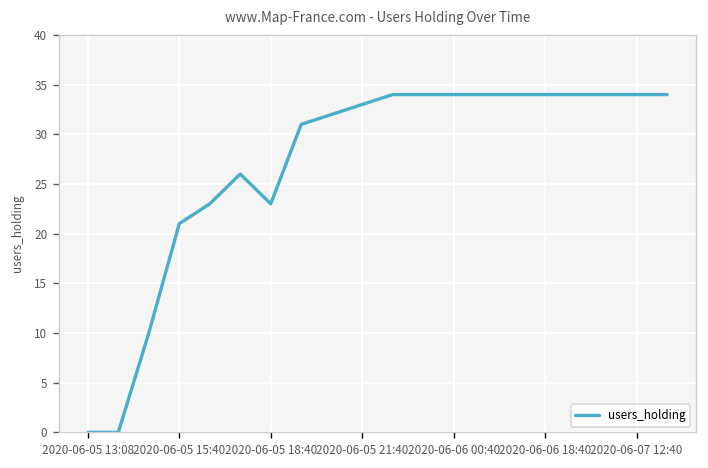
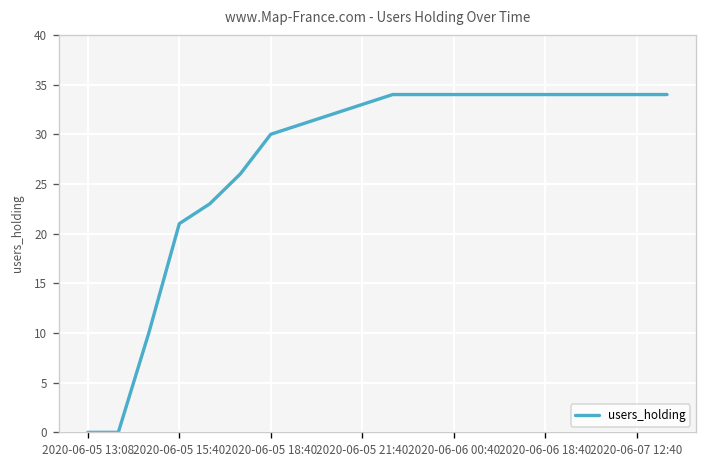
  {
    "2020-06-05 13:08": 0,
    "2020-06-05 15:40": 21,
-   "2020-06-05 18:40": 23,
+   "2020-06-05 18:40": 30,
    "2020-06-05 21:40": 33,
    "2020-06-06 00:40": 34,
    "2020-06-06 18:40": 34,
    "2020-06-07 12:40": 34
  }
